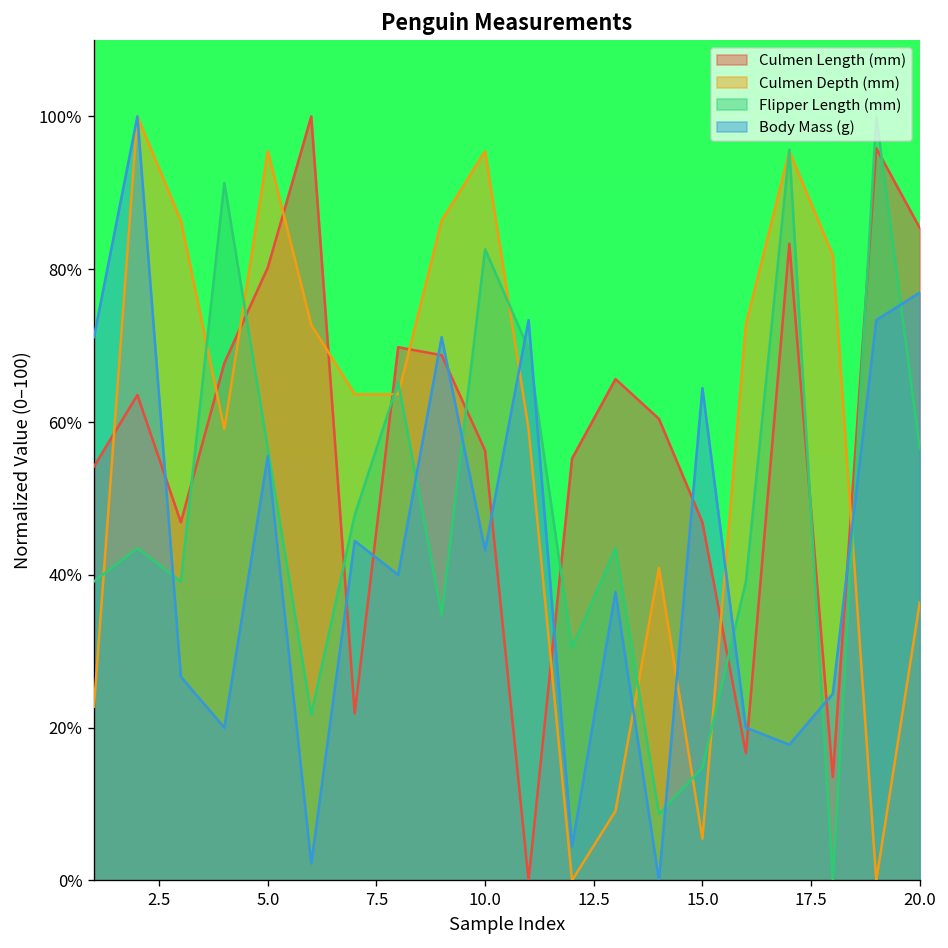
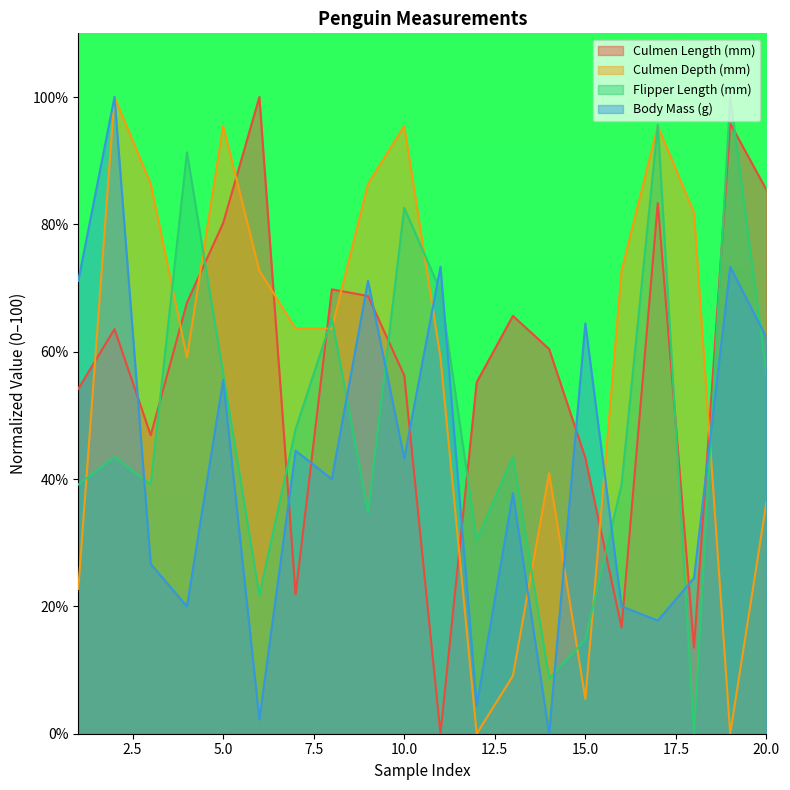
  {
    "Culmen Length (mm)": {
      "5.0": "80%",
      "10.0": "56%",
-     "15.0": "47%",
+     "15.0": "43%",
      "20.0": "85%"
    },
    "Culmen Depth (mm)": {
      "5.0": "95%",
      "10.0": "95%",
      "15.0": "5%",
      "20.0": "36%"
    },
    "Flipper Length (mm)": {
      "5.0": "57%",
      "10.0": "83%",
      "15.0": "15%",
      "20.0": "57%"
    },
    "Body Mass (g)": {
      "5.0": "56%",
      "10.0": "43%",
      "15.0": "64%",
-     "20.0": "77%"
+     "20.0": "62%"
    }
  }
